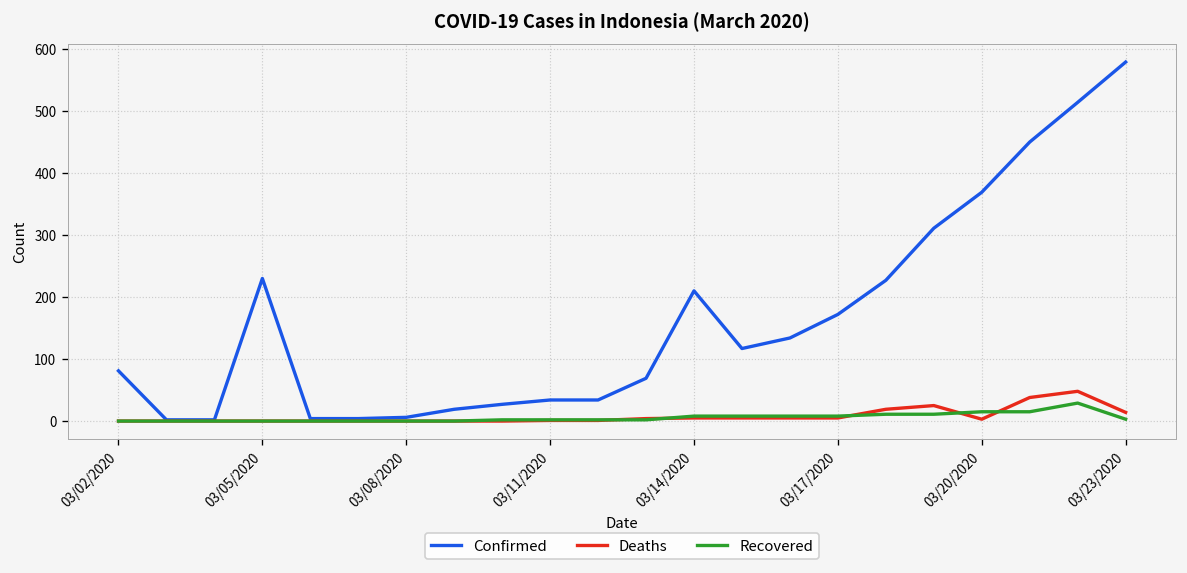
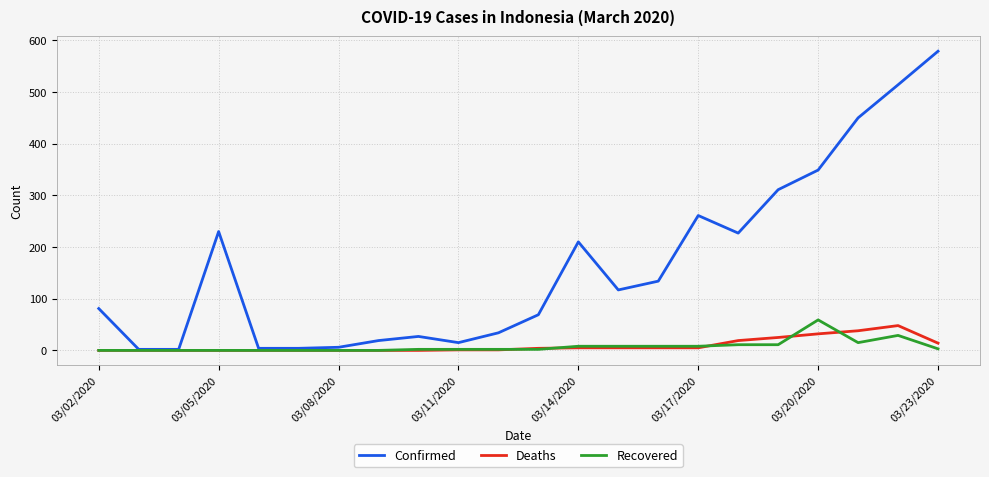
  {
    "Confirmed": {
      "03/02/2020": 80,
      "03/05/2020": 230,
      "03/08/2020": 10,
-     "03/11/2020": 30,
+     "03/11/2020": 20,
      "03/14/2020": 210,
-     "03/17/2020": 170,
-     "03/20/2020": 370,
+     "03/17/2020": 260,
+     "03/20/2020": 350,
      "03/23/2020": 580
    },
    "Deaths": {
-     "03/20/2020": 0,
+     "03/20/2020": 30,
      "03/23/2020": 10
    },
    "Recovered": {
-     "03/20/2020": 20,
+     "03/20/2020": 60,
      "03/23/2020": 0
    }
  }
